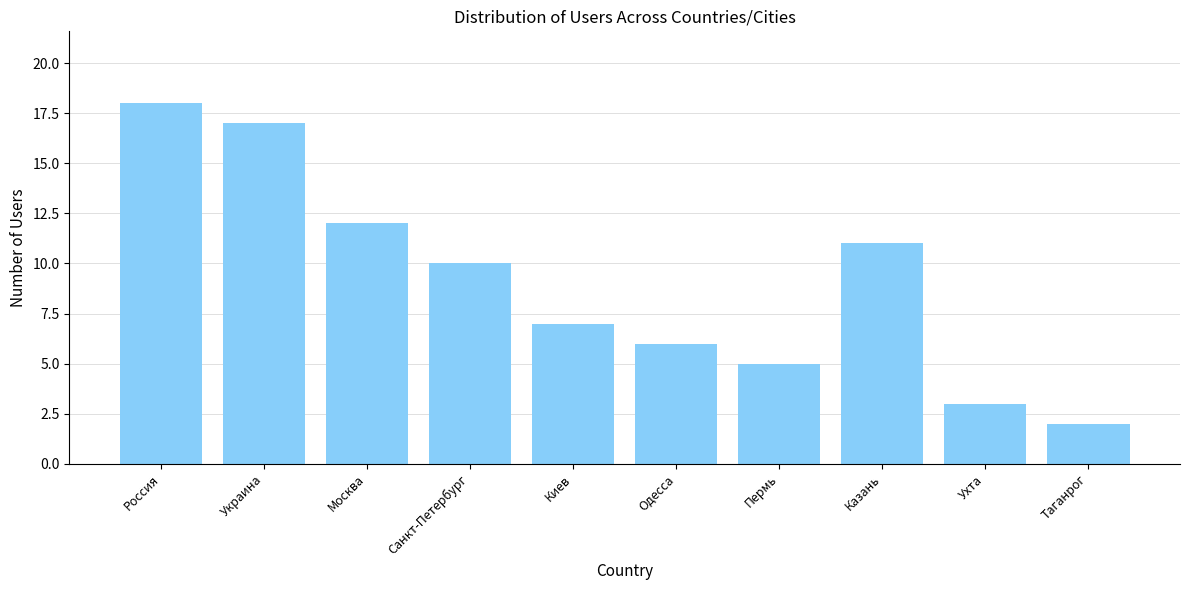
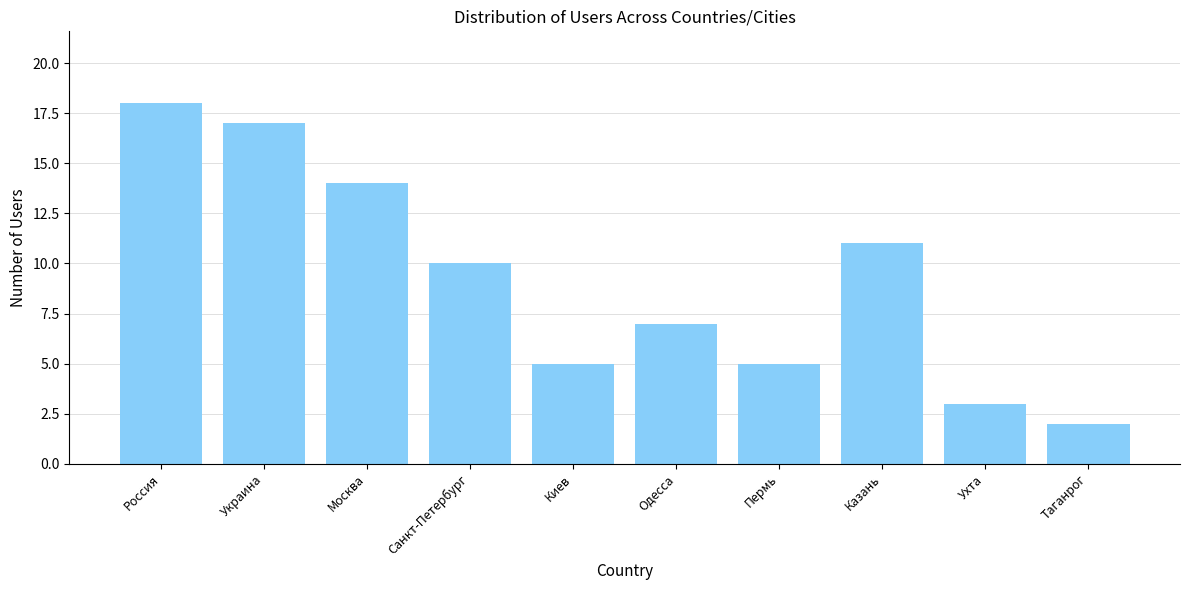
  {
    "Россия": 18,
    "Украина": 17,
-   "Москва": 12,
+   "Москва": 14,
    "Санкт-Петербург": 10,
-   "Киев": 7,
-   "Одесса": 6,
+   "Киев": 5,
+   "Одесса": 7,
    "Пермь": 5,
    "Казань": 11,
    "Ухта": 3,
    "Таганрог": 2
  }
